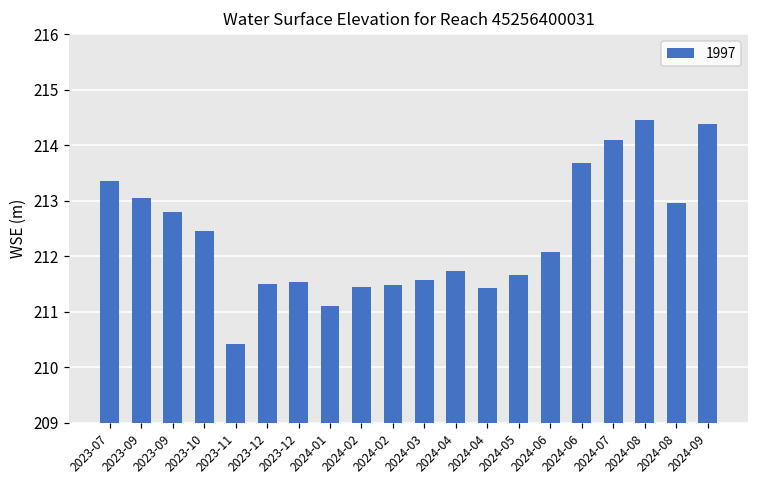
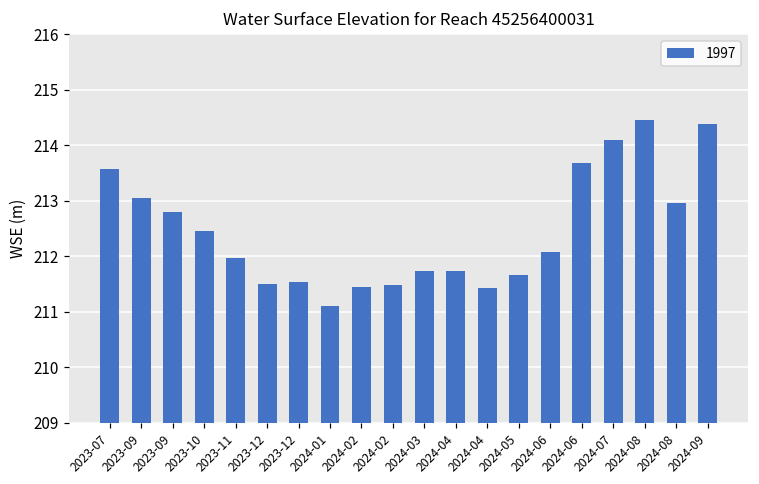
  {
-   "2023-07": 213.3,
+   "2023-07": 213.6,
    "2023-10": 212.5,
-   "2023-11": 210.4,
+   "2023-11": 212.0,
    "2024-01": 211.1,
-   "2024-03": 211.6,
+   "2024-03": 211.7,
    "2024-05": 211.7,
    "2024-07": 214.1,
    "2024-09": 214.4
  }
